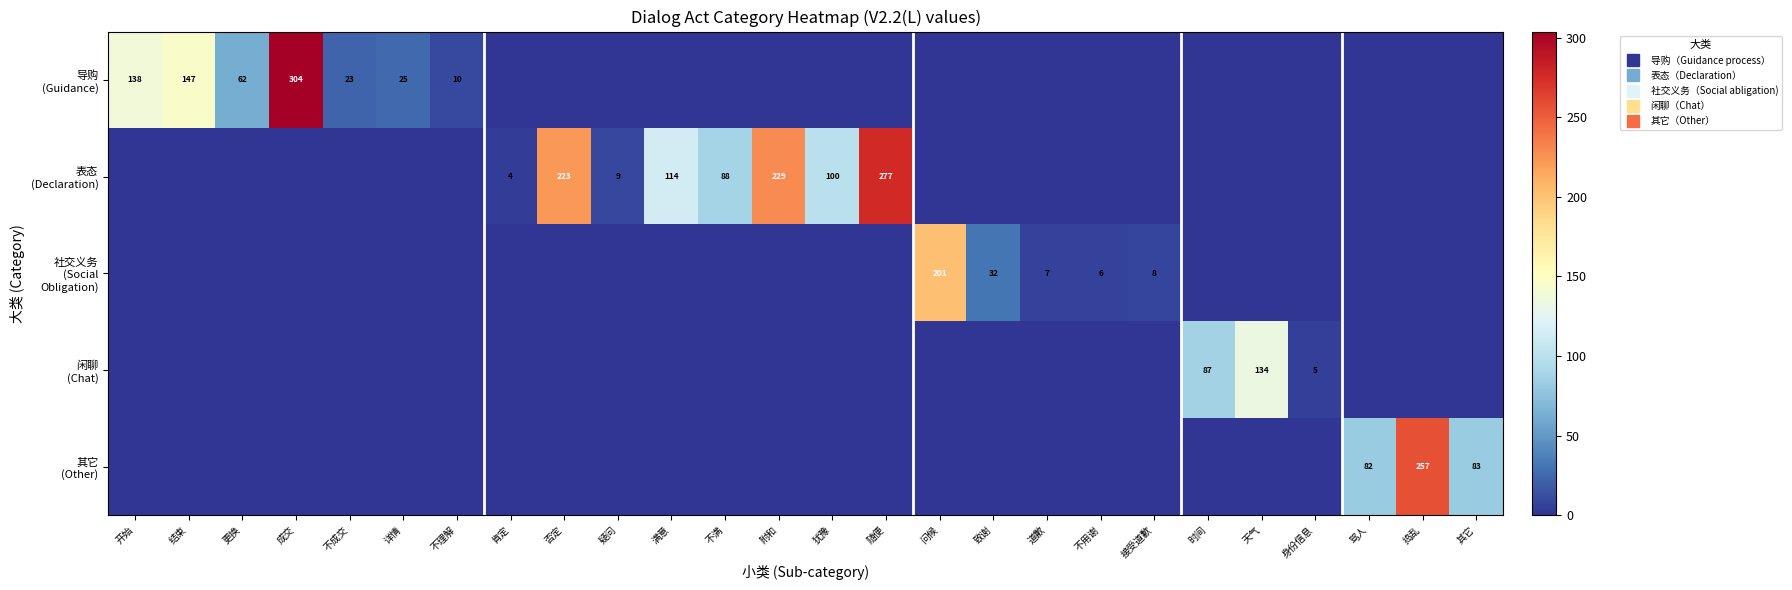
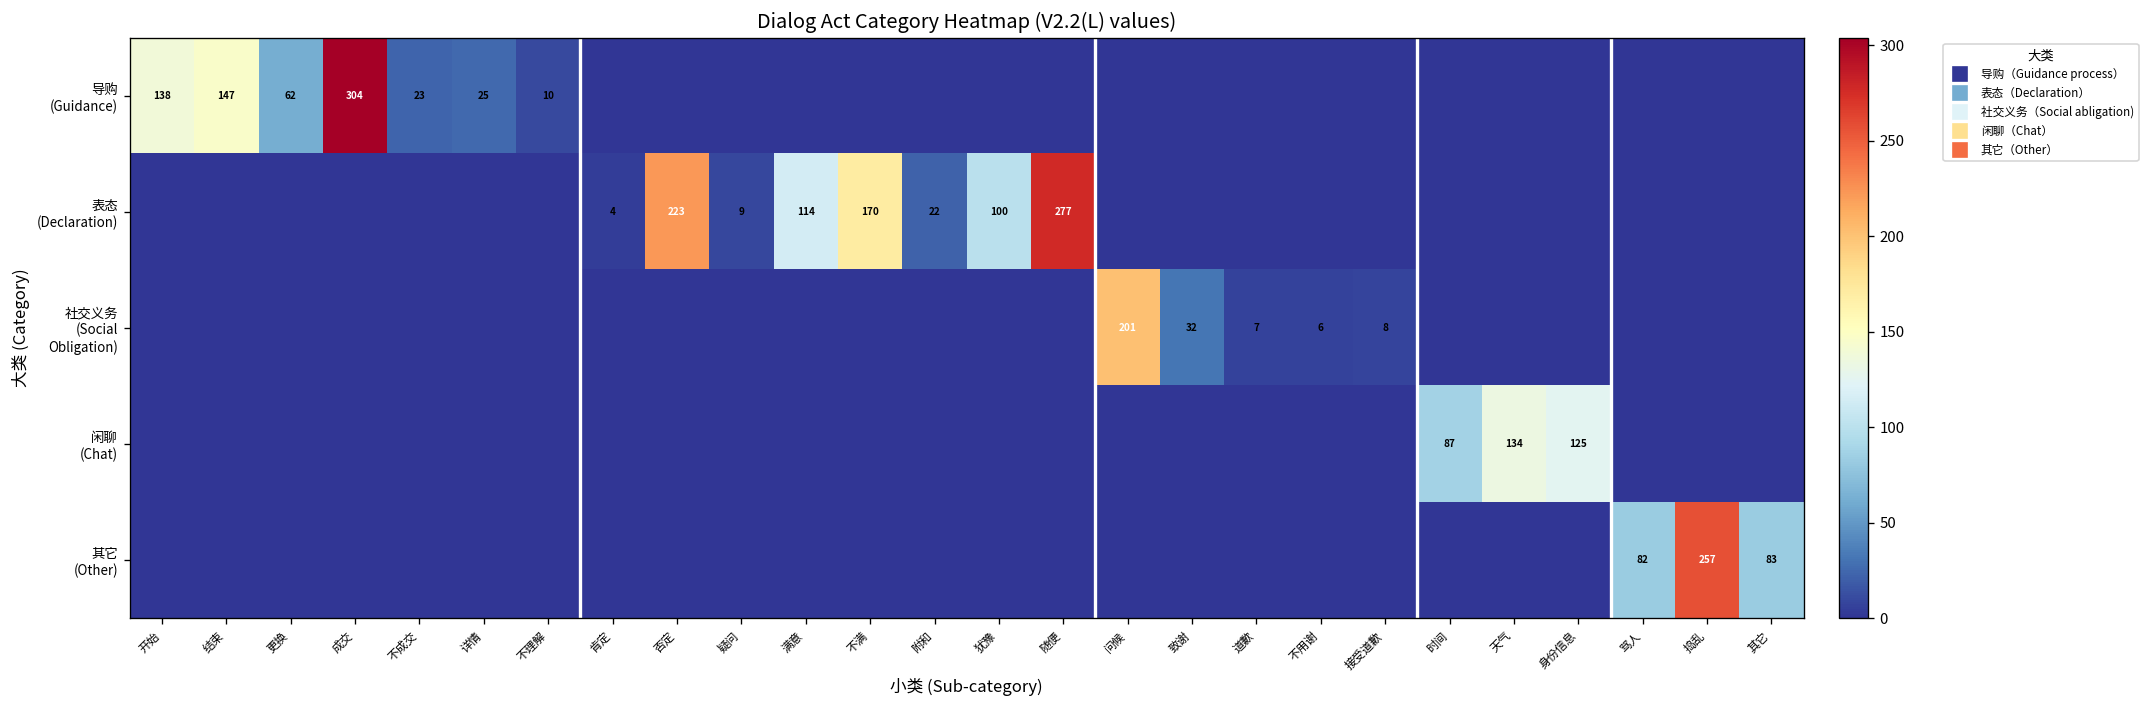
  {
    "导购 (Guidance)": {
      "开始": 138,
      "结束": 147,
      "更换": 62,
      "成交": 304,
      "不成交": 23,
      "详情": 25,
      "不理解": 10
    },
    "表态 (Declaration)": {
      "肯定": 4,
      "否定": 223,
      "疑问": 9,
      "满意": 114,
-     "不满": 88,
-     "附和": 229,
+     "不满": 170,
+     "附和": 22,
      "犹豫": 100,
      "随便": 277
    },
    "社交义务 (Social Obligation)": {
      "问候": 201,
      "致谢": 32,
      "道歉": 7,
      "不用谢": 6,
      "接受道歉": 8
    },
    "闲聊 (Chat)": {
      "时间": 87,
      "天气": 134,
-     "身份信息": 5
+     "身份信息": 125
    },
    "其它 (Other)": {
      "骂人": 82,
      "捣乱": 257,
      "其它": 83
    }
  }
